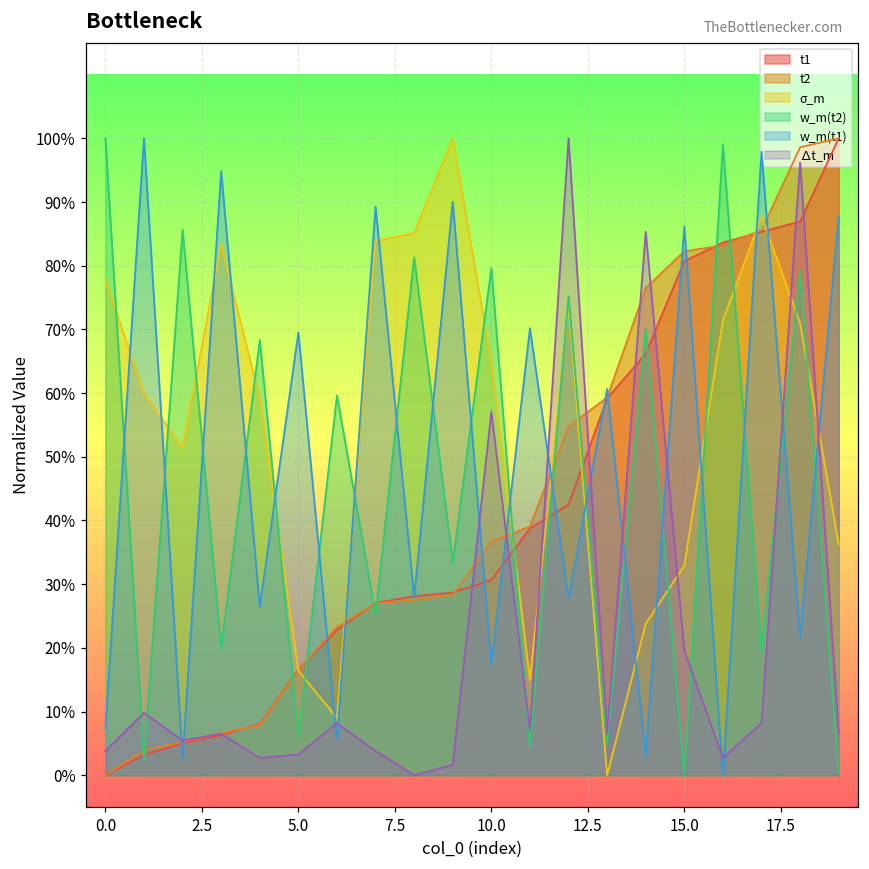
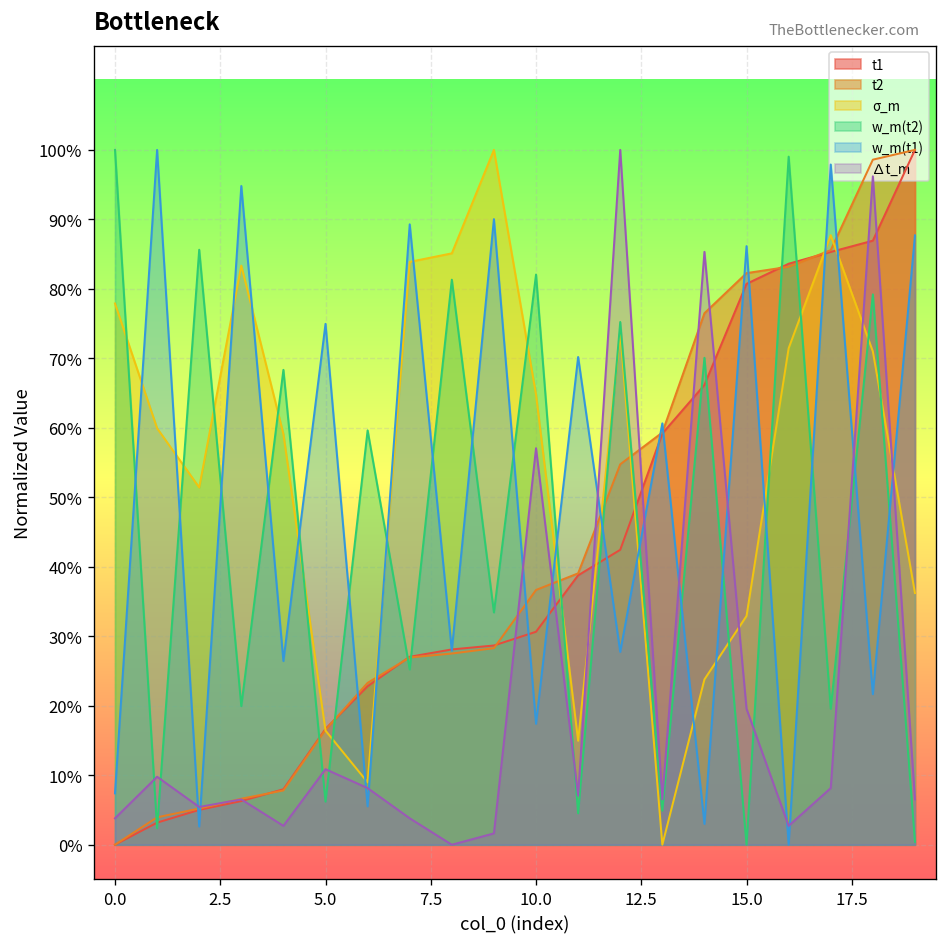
  {
    "w_m(t2)": {
      "0.0": "100%",
      "5.0": "6%",
-     "10.0": "80%",
+     "10.0": "82%",
      "15.0": "0%"
    },
    "w_m(t1)": {
      "0.0": "7%",
-     "5.0": "70%",
+     "5.0": "75%",
      "10.0": "17%",
      "15.0": "86%"
    },
    "∆t_m": {
      "0.0": "4%",
-     "5.0": "3%",
+     "5.0": "11%",
      "10.0": "57%",
      "15.0": "20%"
    }
  }
